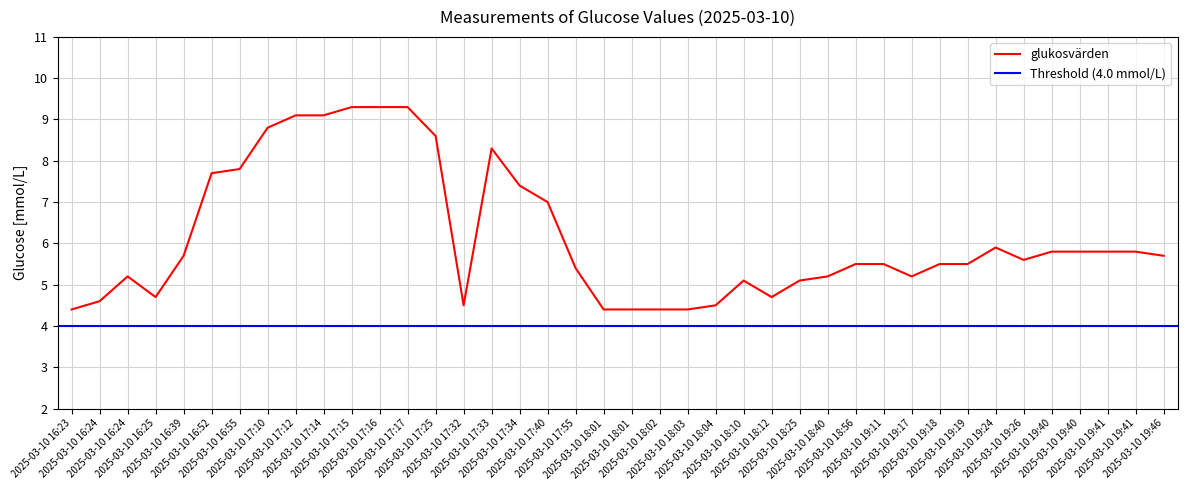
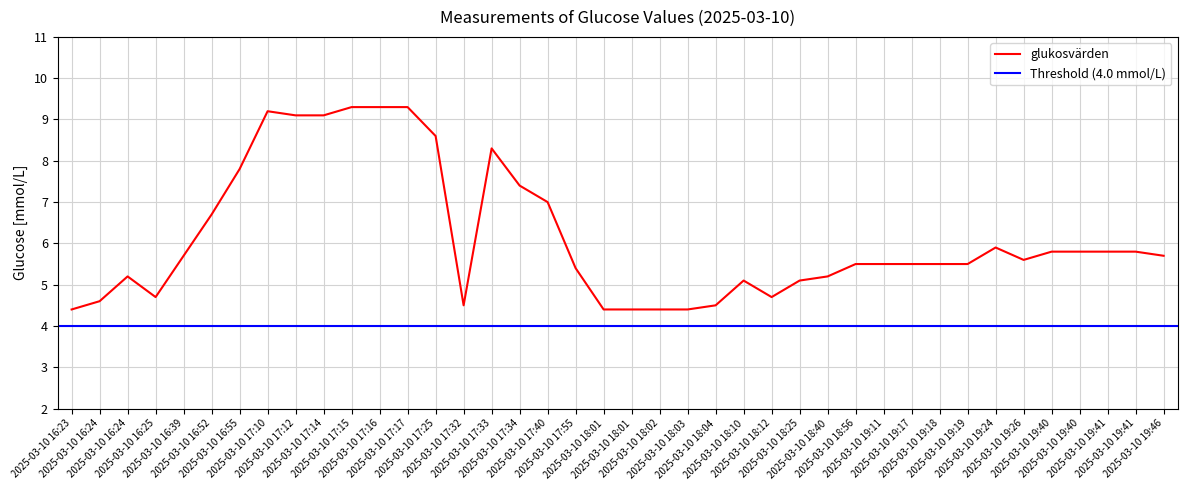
  {
    "2025-03-10 16:23": 4.4,
    "2025-03-10 16:25": 4.7,
    "2025-03-10 16:39": 5.7,
-   "2025-03-10 16:52": 7.7,
+   "2025-03-10 16:52": 6.7,
    "2025-03-10 16:55": 7.8,
-   "2025-03-10 17:10": 8.8,
+   "2025-03-10 17:10": 9.2,
    "2025-03-10 17:12": 9.1,
    "2025-03-10 17:14": 9.1,
    "2025-03-10 17:15": 9.3,
    "2025-03-10 17:16": 9.3,
    "2025-03-10 17:17": 9.3,
    "2025-03-10 17:25": 8.6,
    "2025-03-10 17:32": 4.5,
    "2025-03-10 17:33": 8.3,
    "2025-03-10 17:34": 7.4,
    "2025-03-10 17:40": 7.0,
    "2025-03-10 17:55": 5.4,
    "2025-03-10 18:02": 4.4,
    "2025-03-10 18:03": 4.4,
    "2025-03-10 18:04": 4.5,
    "2025-03-10 18:10": 5.1,
    "2025-03-10 18:12": 4.7,
    "2025-03-10 18:25": 5.1,
    "2025-03-10 18:40": 5.2,
    "2025-03-10 18:56": 5.5,
    "2025-03-10 19:11": 5.5,
-   "2025-03-10 19:17": 5.2,
+   "2025-03-10 19:17": 5.5,
    "2025-03-10 19:18": 5.5,
    "2025-03-10 19:19": 5.5,
    "2025-03-10 19:24": 5.9,
    "2025-03-10 19:26": 5.6,
    "2025-03-10 19:46": 5.7
  }
